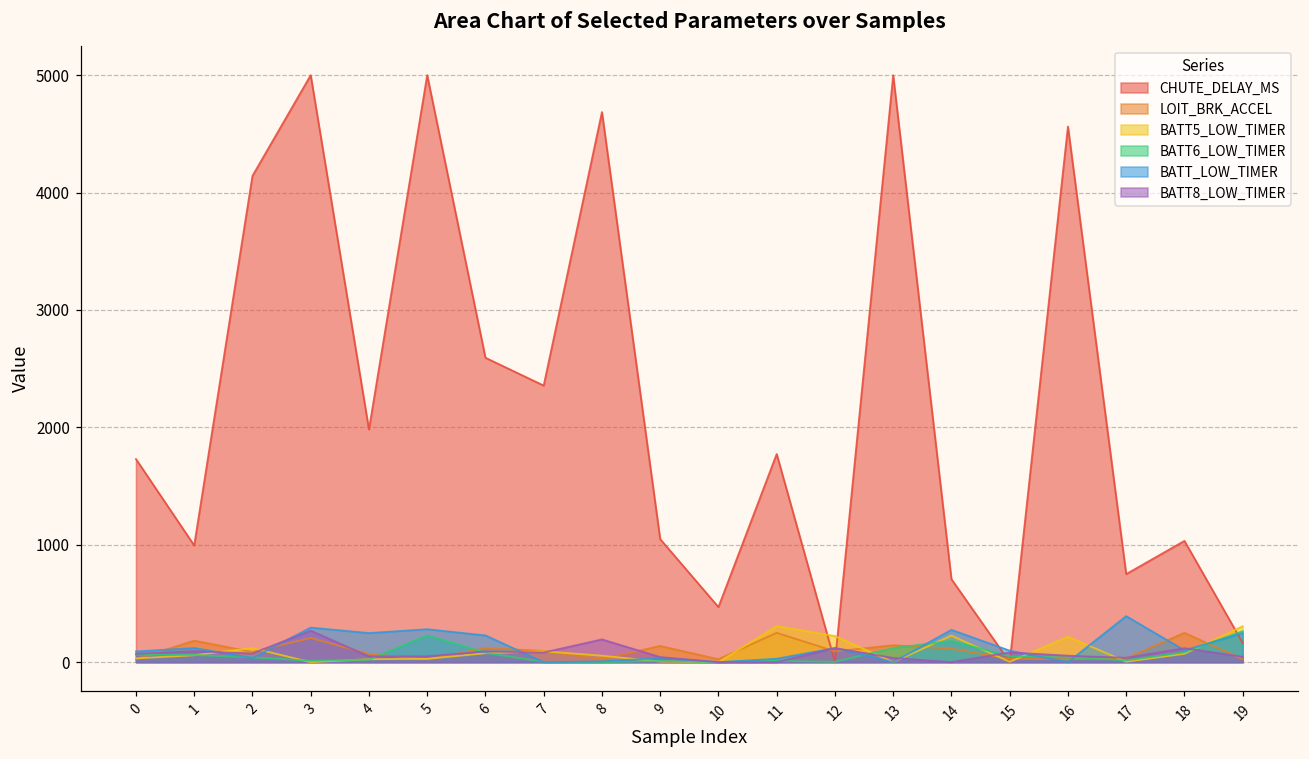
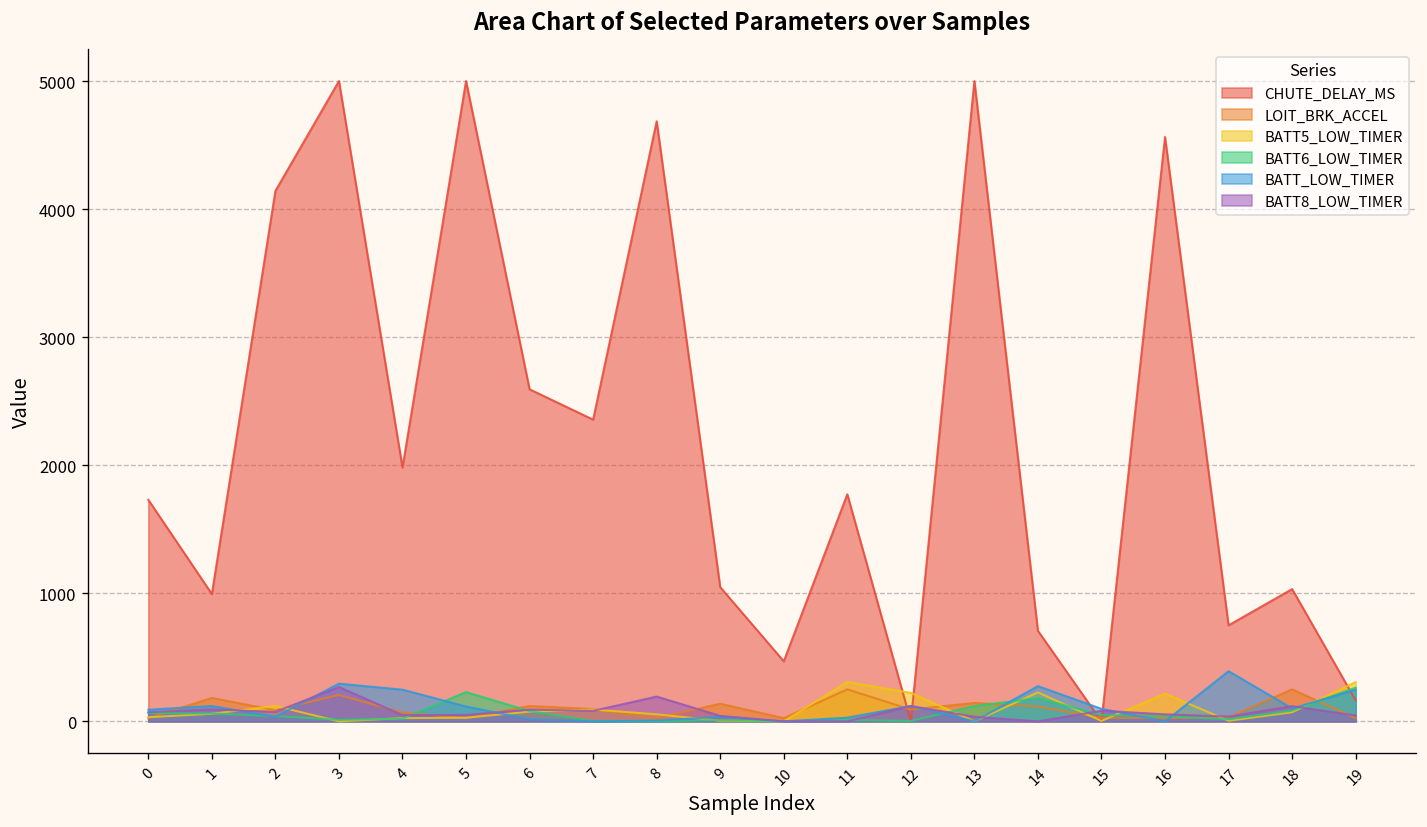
  {
    "BATT5_LOW_TIMER": {
      "2": 120,
      "8": 60,
      "11": 310,
      "12": 220,
      "14": 230,
      "16": 220,
      "19": 310
    },
    "BATT6_LOW_TIMER": {
      "5": 230,
      "14": 180
    },
    "BATT_LOW_TIMER": {
      "1": 120,
      "3": 290,
      "4": 250,
-     "5": 280,
-     "6": 230,
+     "5": 120,
+     "6": 20,
      "14": 280,
      "16": 0,
      "17": 390
    },
    "BATT8_LOW_TIMER": {
      "1": 90,
      "3": 270,
      "8": 190,
      "13": 40,
      "14": 0
    }
  }
